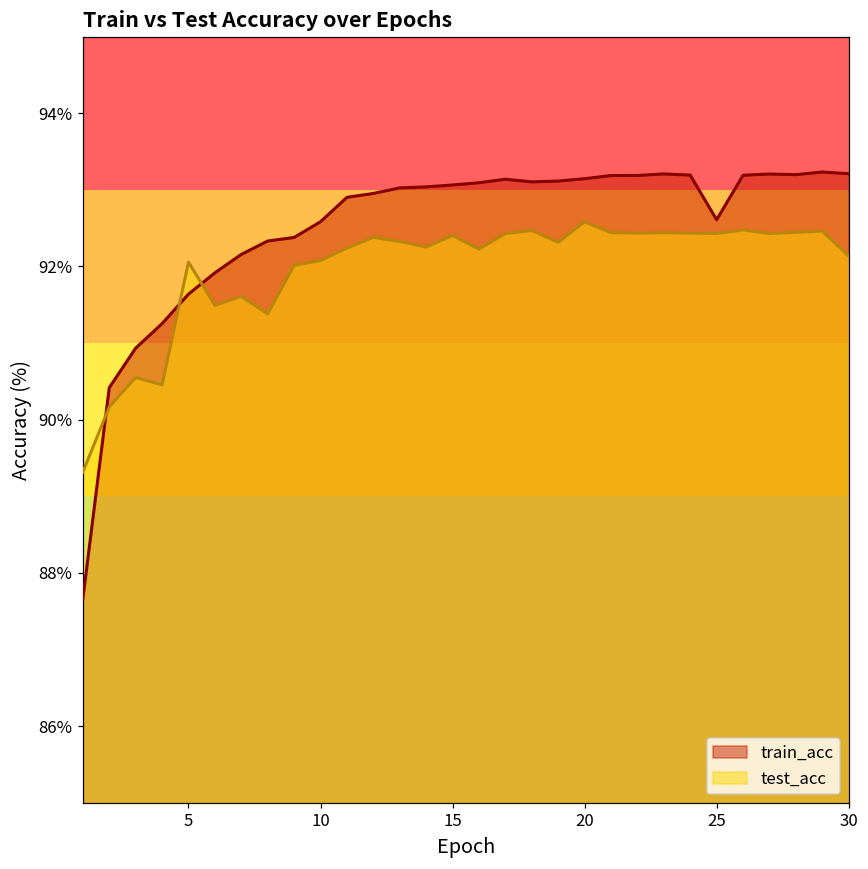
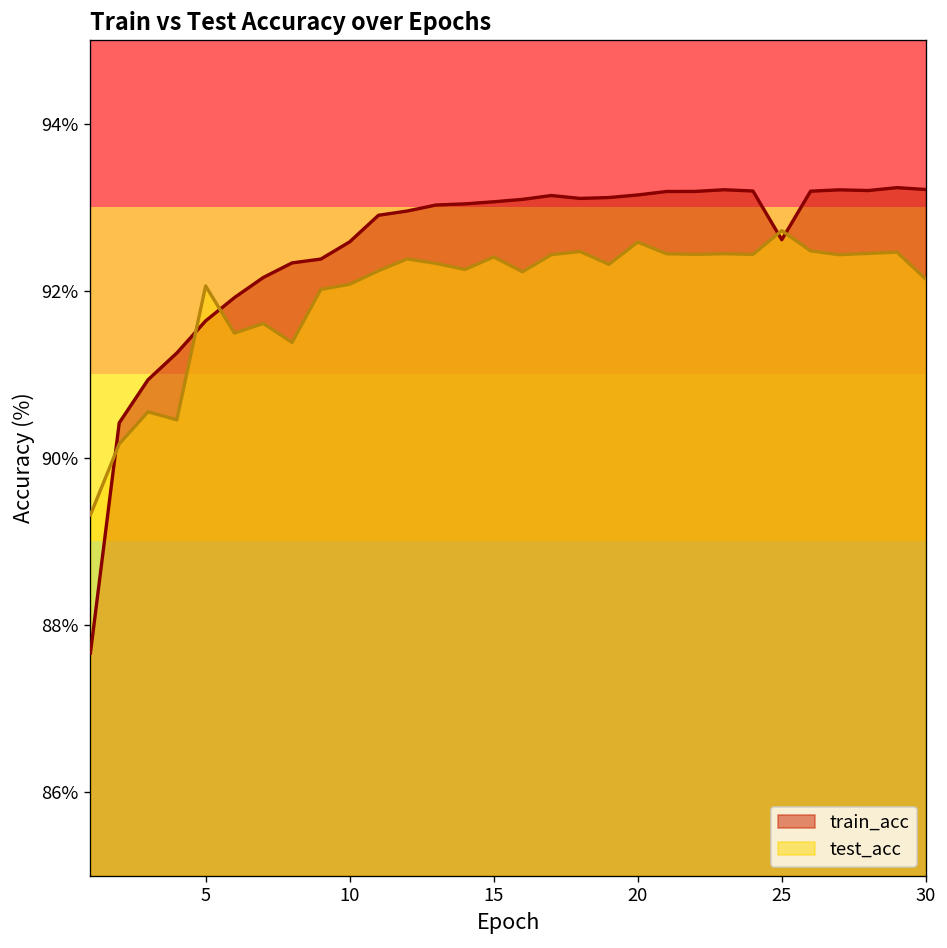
  {
    "train_acc": {
      "5": "91.6%",
      "10": "92.6%",
      "15": "93.1%",
      "20": "93.1%",
      "25": "92.6%",
      "30": "93.2%"
    },
    "test_acc": {
      "5": "92.1%",
      "10": "92.1%",
      "15": "92.4%",
      "20": "92.6%",
-     "25": "92.4%",
+     "25": "92.7%",
      "30": "92.1%"
    }
  }
